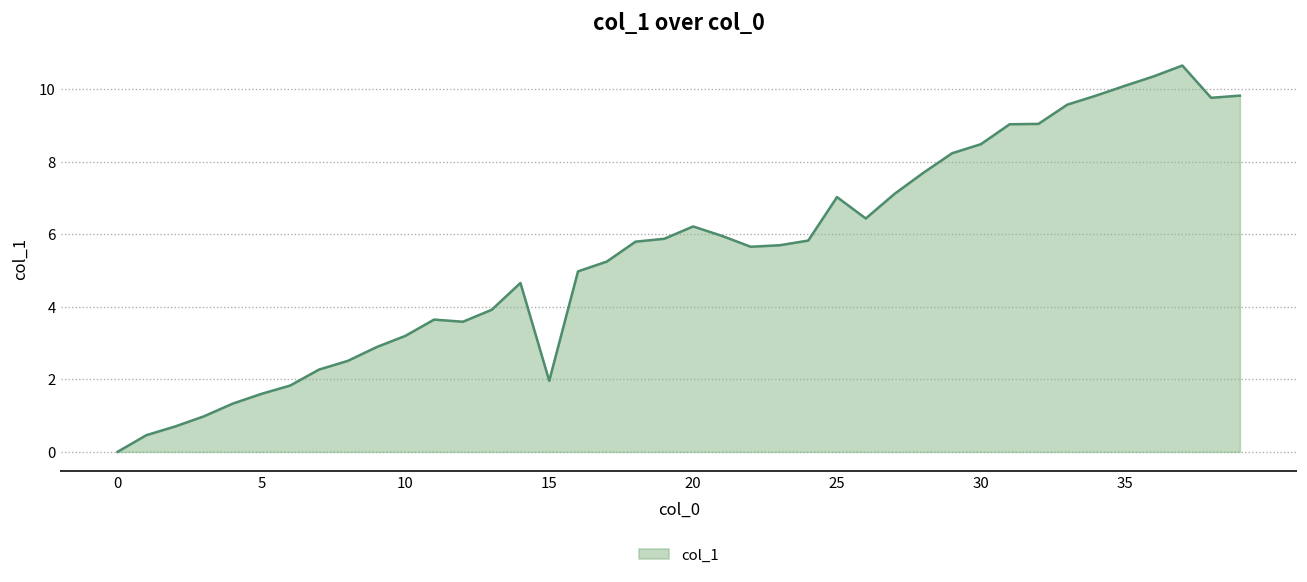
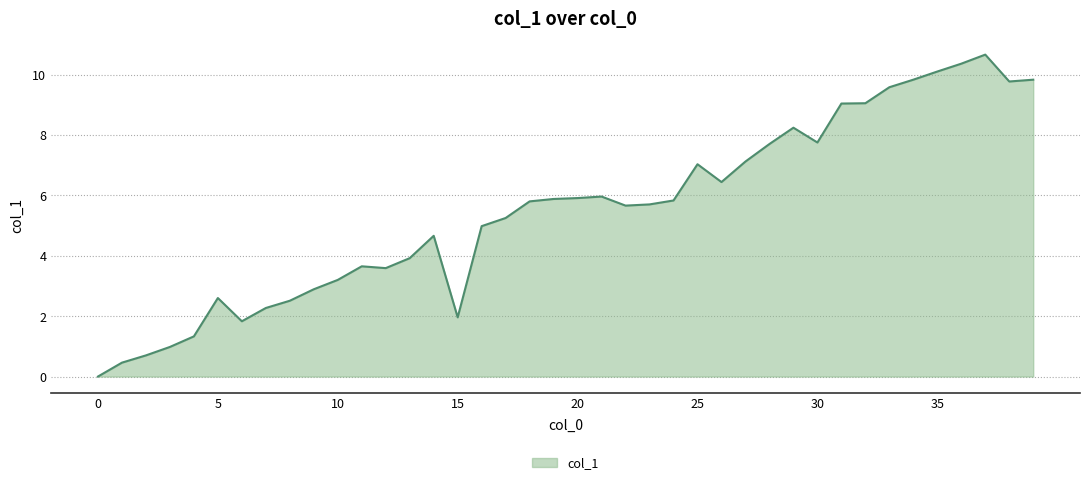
  {
    "0": 0.0,
-   "5": 1.6,
+   "5": 2.6,
    "10": 3.2,
    "15": 2.0,
-   "20": 6.2,
+   "20": 5.9,
    "25": 7.0,
-   "30": 8.5,
+   "30": 7.8,
    "35": 10.1
  }
